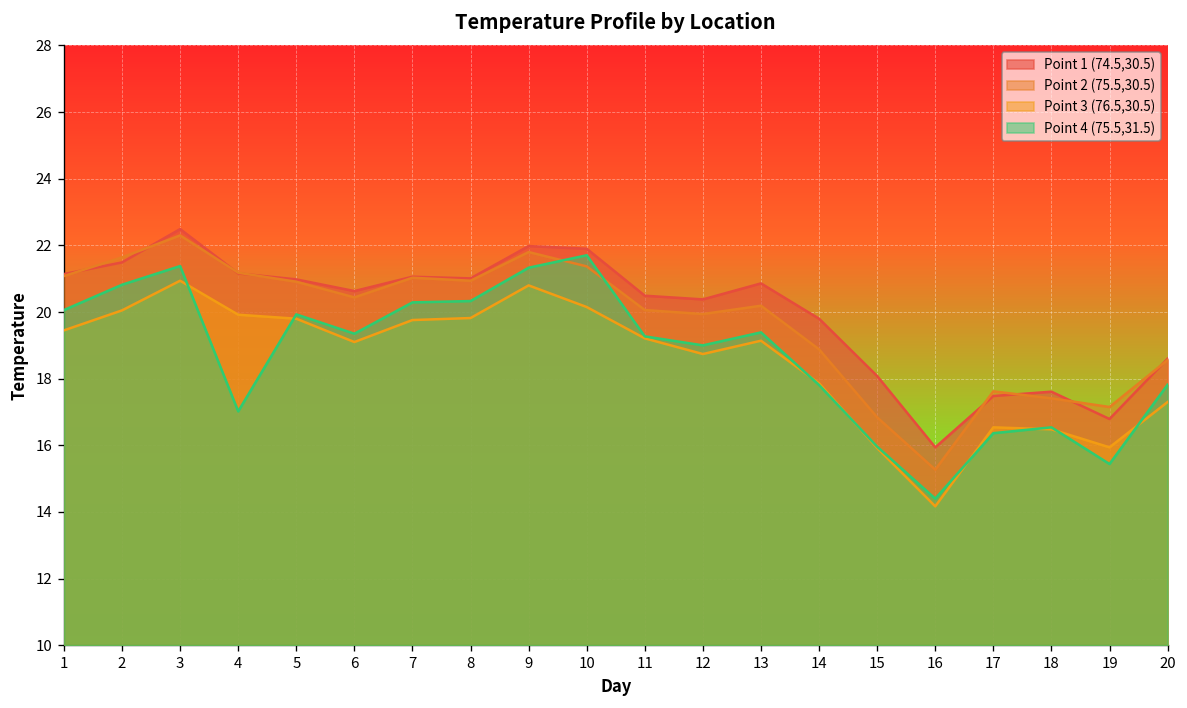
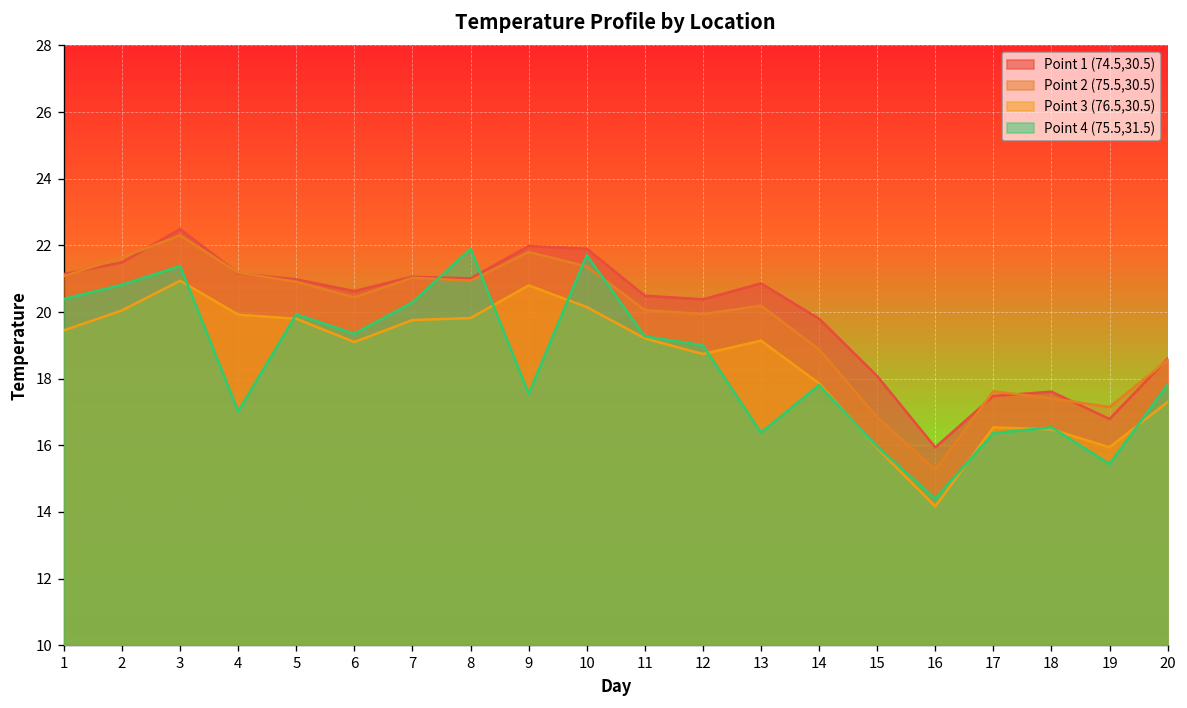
  {
    "Point 4 (75.5,31.5)": {
-     "1": 20.1,
+     "1": 20.4,
      "2": 20.8,
      "3": 21.4,
      "4": 17.0,
      "5": 19.9,
      "6": 19.4,
      "7": 20.3,
-     "8": 20.3,
-     "9": 21.3,
+     "8": 21.9,
+     "9": 17.6,
      "10": 21.7,
      "12": 19.0,
-     "13": 19.4,
+     "13": 16.4,
      "16": 14.4,
      "17": 16.4,
      "19": 15.4,
      "20": 17.8
    }
  }
